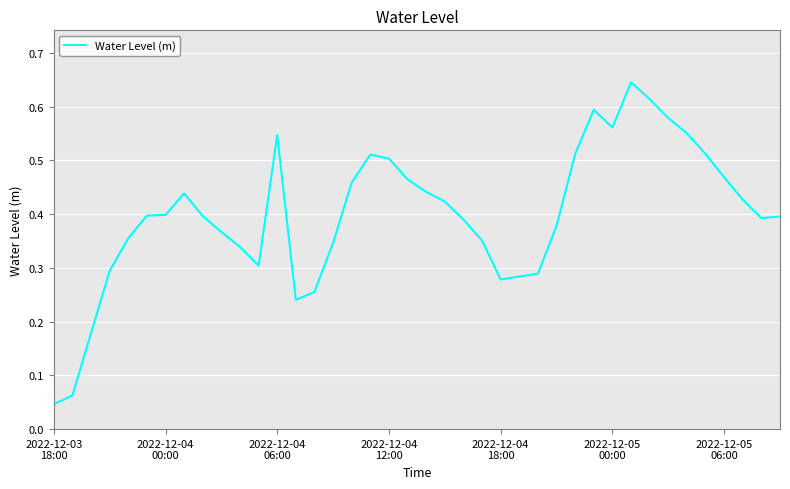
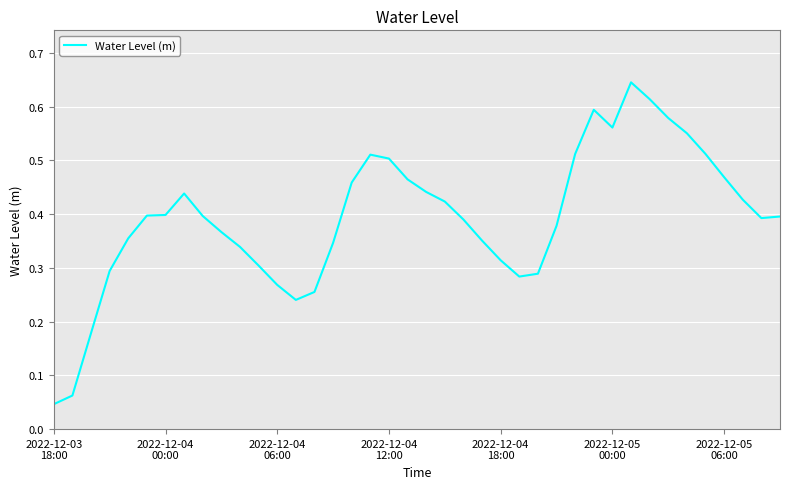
  {
    "2022-12-03 18:00": 0.05,
    "2022-12-04 00:00": 0.40,
-   "2022-12-04 06:00": 0.55,
+   "2022-12-04 06:00": 0.27,
    "2022-12-04 12:00": 0.50,
-   "2022-12-04 18:00": 0.28,
+   "2022-12-04 18:00": 0.31,
    "2022-12-05 00:00": 0.56,
    "2022-12-05 06:00": 0.47
  }
